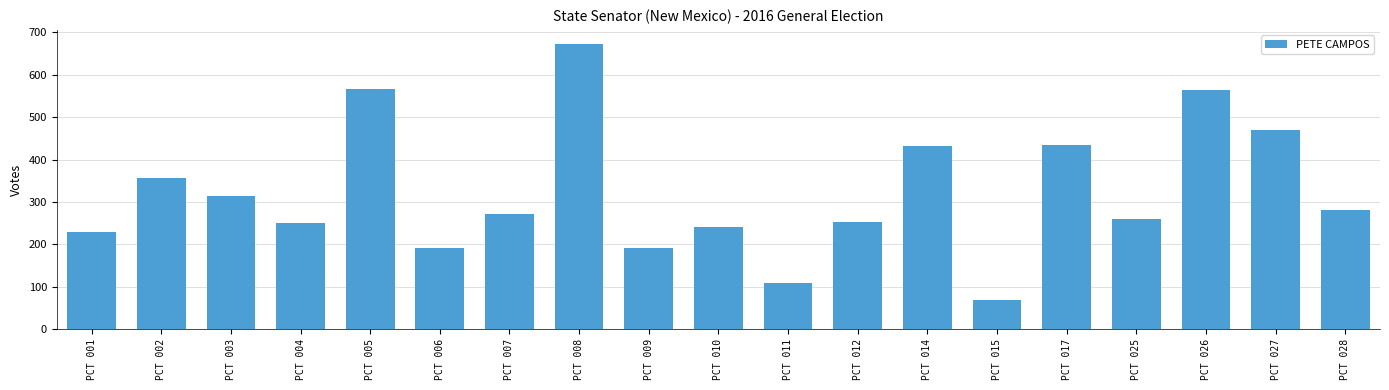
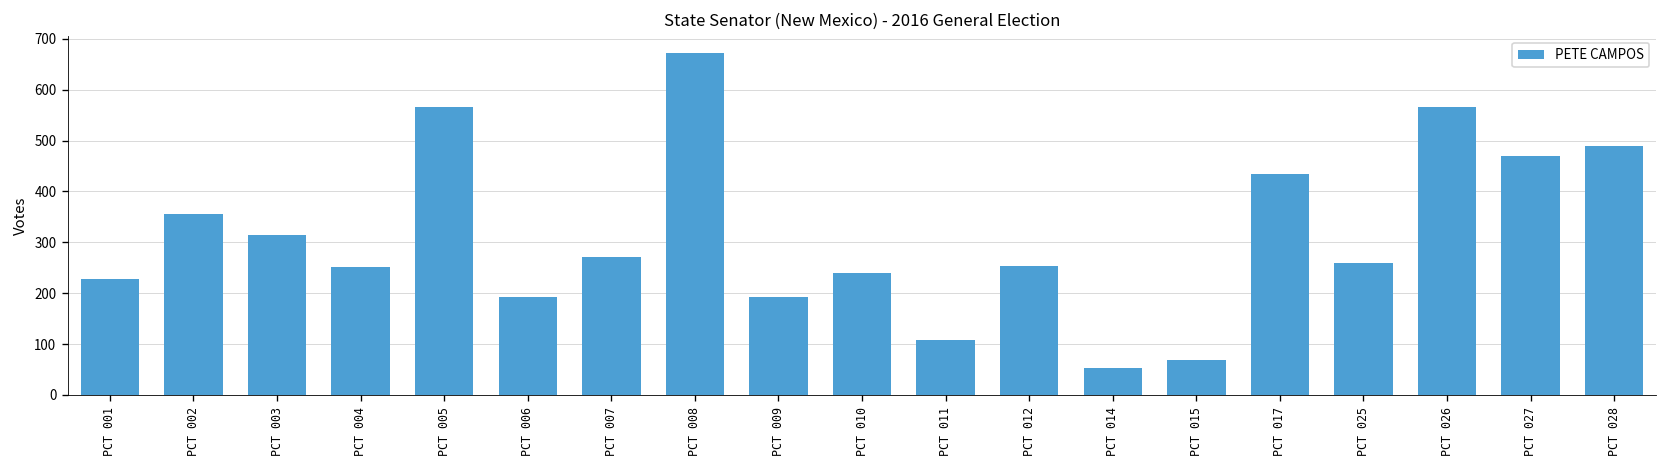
  {
    "PCT 001": 230,
    "PCT 002": 360,
    "PCT 003": 320,
    "PCT 004": 250,
    "PCT 005": 570,
    "PCT 006": 190,
    "PCT 007": 270,
    "PCT 008": 670,
    "PCT 009": 190,
    "PCT 010": 240,
    "PCT 011": 110,
    "PCT 012": 250,
-   "PCT 014": 430,
+   "PCT 014": 50,
    "PCT 015": 70,
    "PCT 017": 440,
    "PCT 025": 260,
    "PCT 026": 570,
    "PCT 027": 470,
-   "PCT 028": 280
+   "PCT 028": 490
  }
